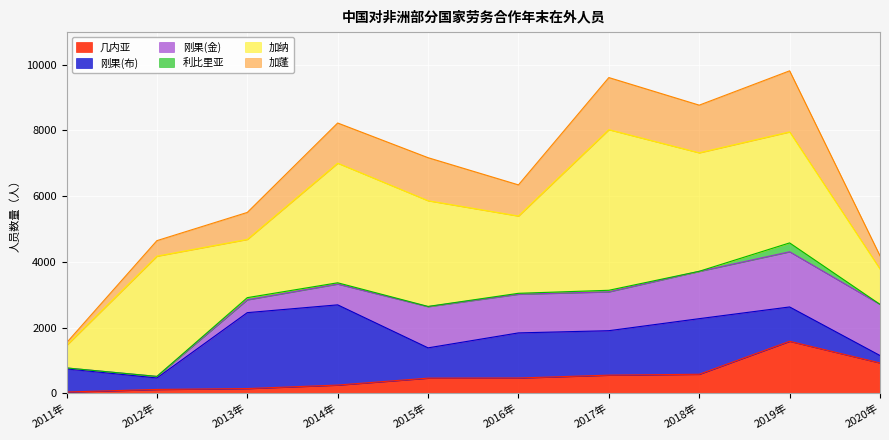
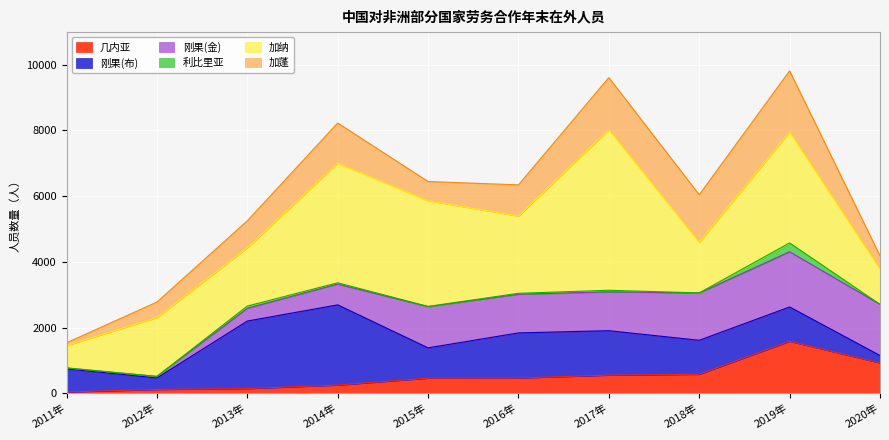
  {
    "几内亚": {
      "2011年": 0,
      "2012年": 100,
      "2013年": 100,
      "2014年": 300,
      "2015年": 500,
      "2016年": 500,
      "2017年": 600,
      "2018年": 600,
      "2019年": 1600,
      "2020年": 900
    },
    "刚果(布)": {
-     "2013年": 2300,
+     "2013年": 2100,
      "2014年": 2400,
      "2015年": 900,
      "2016年": 1400,
      "2017年": 1400,
-     "2018年": 1700,
+     "2018年": 1000,
      "2019年": 1000,
      "2020年": 200
    },
    "刚果(金)": {
      "2019年": 1700
    },
    "利比里亚": {
      "2019年": 300
    },
    "加纳": {
      "2011年": 700,
-     "2012年": 3700,
+     "2012年": 1800,
      "2013年": 1800,
      "2014年": 3600,
      "2015年": 3200,
      "2016年": 2400,
      "2017年": 4900,
-     "2018年": 3600,
+     "2018年": 1500,
      "2019年": 3400,
      "2020年": 1100
    },
    "加蓬": {
      "2011年": 100,
      "2012年": 500,
      "2013年": 800,
      "2014年": 1200,
-     "2015年": 1300,
+     "2015年": 600,
      "2016年": 900,
      "2017年": 1600,
      "2018年": 1500,
      "2019年": 1900,
      "2020年": 400
    }
  }
